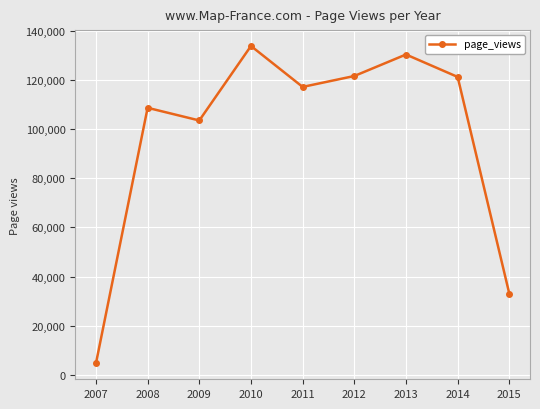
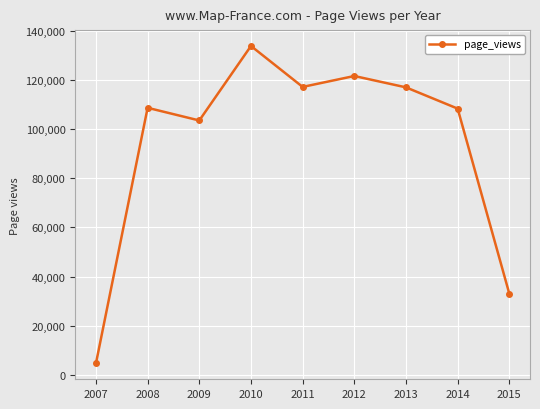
  {
    "2007": "5,000",
    "2008": "109,000",
    "2009": "103,000",
    "2010": "134,000",
    "2011": "117,000",
    "2012": "122,000",
-   "2013": "130,000",
-   "2014": "121,000",
+   "2013": "117,000",
+   "2014": "108,000",
    "2015": "33,000"
  }
